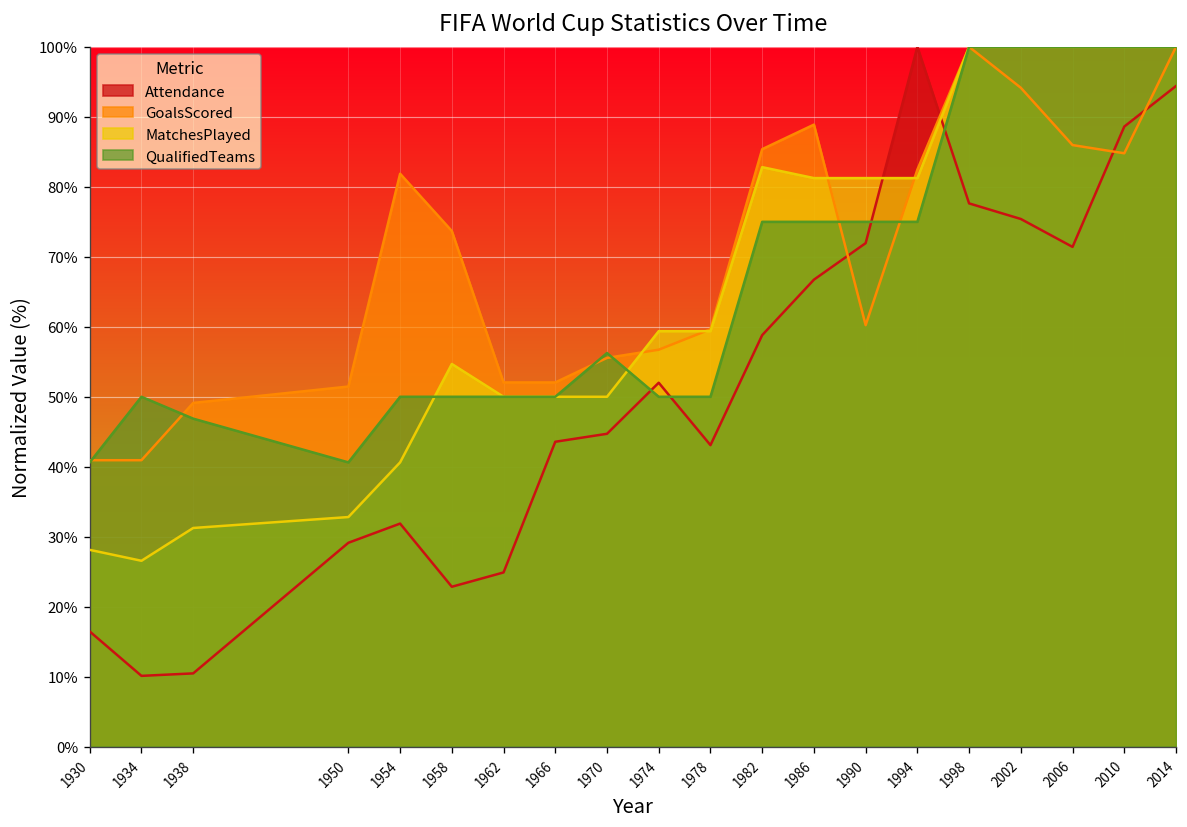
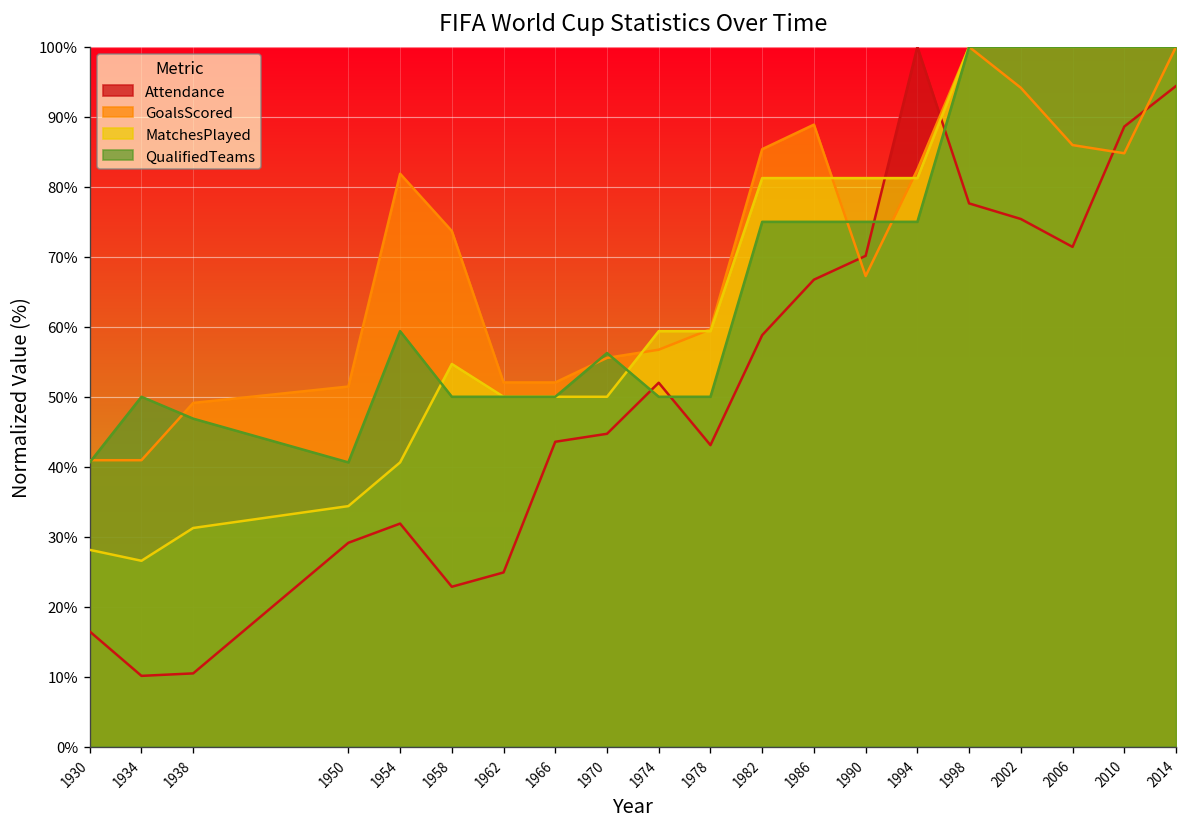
  {
    "Attendance": {
      "1930": "16%",
      "1934": "10%",
      "1938": "10%",
      "1950": "29%",
      "1954": "32%",
      "1958": "23%",
      "1962": "25%",
      "1966": "44%",
      "1970": "45%",
      "1974": "52%",
      "1978": "43%",
      "1982": "59%",
      "1986": "67%",
-     "1990": "72%",
+     "1990": "70%",
      "1994": "100%",
      "1998": "78%",
      "2002": "75%",
      "2006": "71%",
      "2010": "89%",
      "2014": "94%"
    },
    "GoalsScored": {
      "1934": "41%",
      "1938": "49%",
      "1950": "51%",
      "1954": "82%",
      "1958": "74%",
      "1962": "52%",
      "1966": "52%",
      "1970": "56%",
      "1974": "57%",
      "1982": "85%",
      "1986": "89%",
-     "1990": "60%",
+     "1990": "67%",
      "1994": "82%",
      "2002": "94%",
      "2006": "86%",
      "2010": "85%"
    },
    "MatchesPlayed": {
      "1930": "28%",
      "1934": "27%",
      "1938": "31%",
-     "1950": "33%",
+     "1950": "34%",
      "1954": "41%",
      "1958": "55%",
      "1970": "50%",
      "1974": "59%",
-     "1982": "83%",
+     "1982": "81%",
      "1986": "81%",
      "1990": "81%",
      "1994": "81%"
    },
    "QualifiedTeams": {
      "1934": "50%",
      "1938": "47%",
      "1950": "41%",
-     "1954": "50%",
+     "1954": "59%",
      "1958": "50%",
      "1970": "56%",
      "1974": "50%",
      "1978": "50%",
      "1982": "75%",
      "1986": "75%",
      "1990": "75%",
      "1994": "75%"
    }
  }
